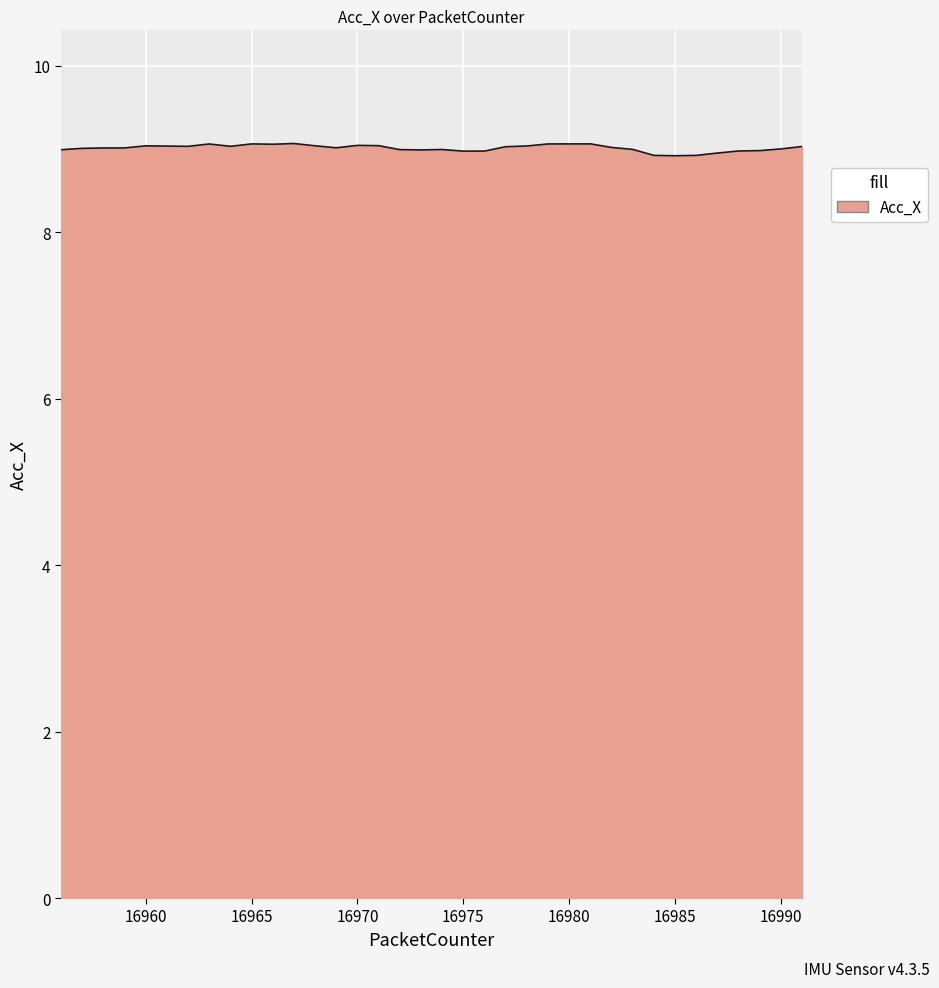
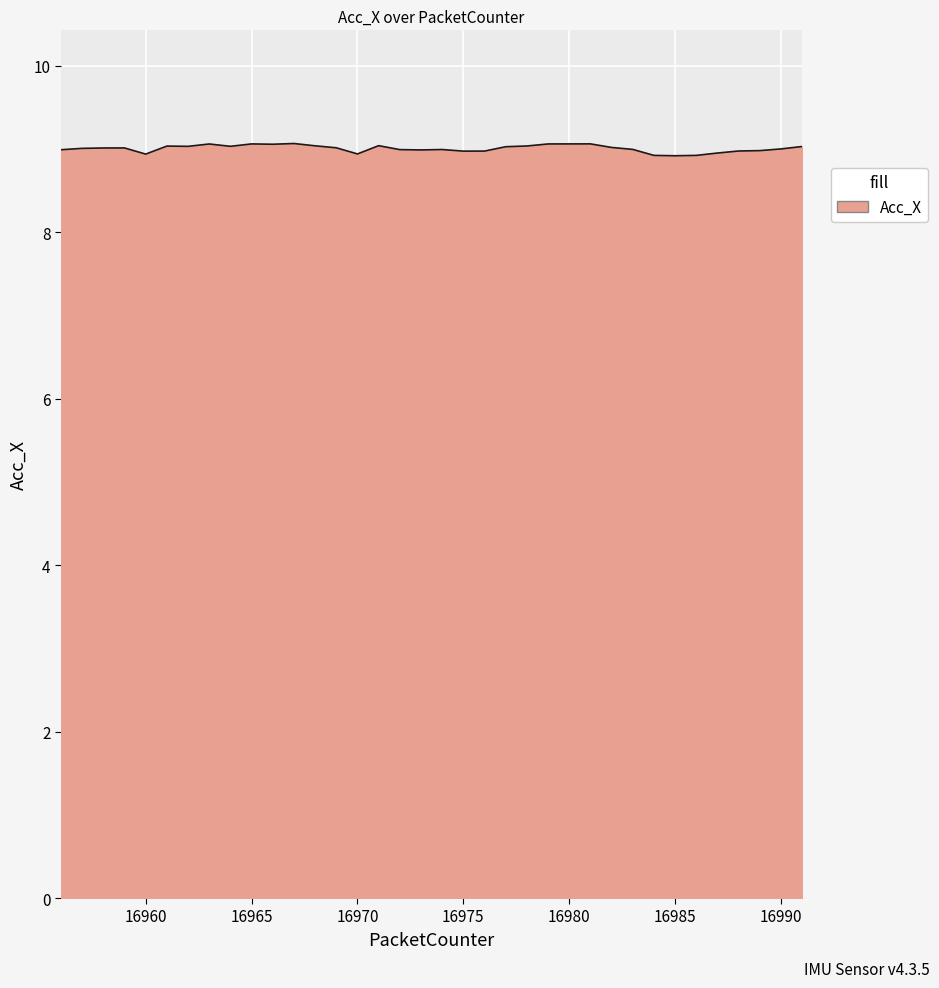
  {
-   "16960": 9.0,
+   "16960": 8.9,
    "16965": 9.1,
-   "16970": 9.0,
+   "16970": 8.9,
    "16975": 9.0,
    "16980": 9.1,
    "16985": 8.9,
    "16990": 9.0
  }
